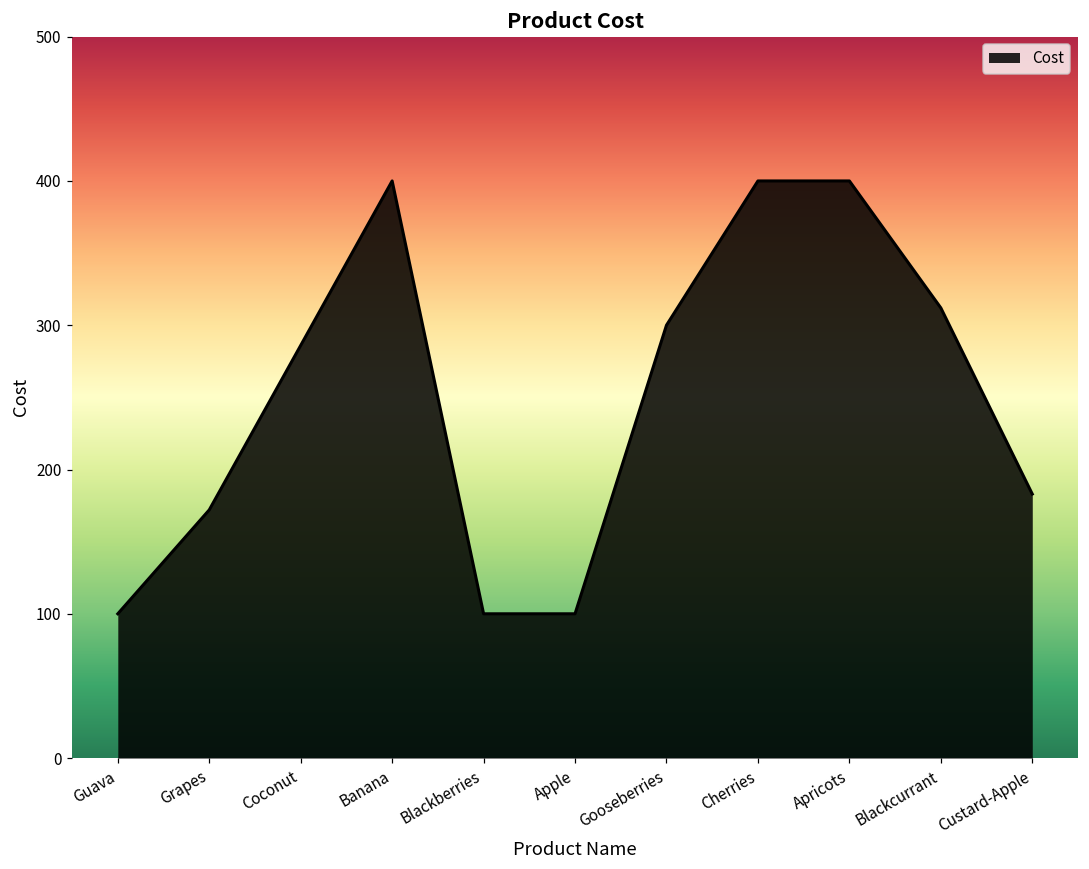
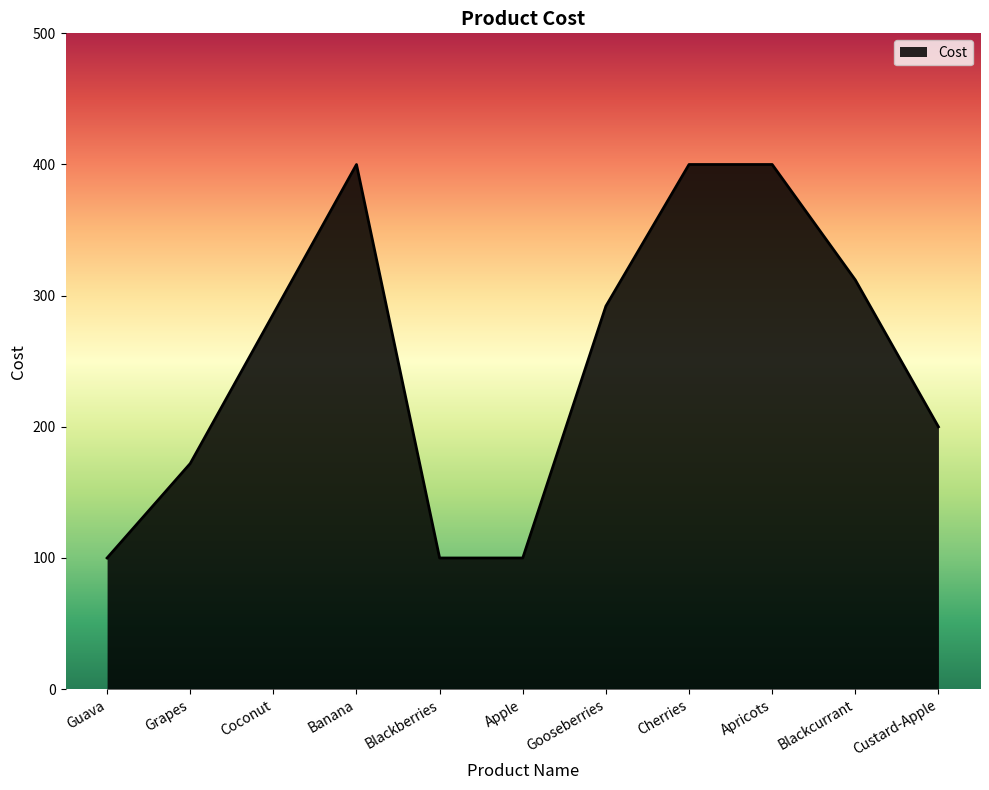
  {
    "Guava": 100,
    "Grapes": 172,
    "Coconut": 286,
    "Banana": 400,
    "Blackberries": 100,
    "Apple": 100,
-   "Gooseberries": 300,
+   "Gooseberries": 292,
    "Cherries": 400,
    "Apricots": 400,
    "Blackcurrant": 312,
-   "Custard-Apple": 183
+   "Custard-Apple": 200
  }
